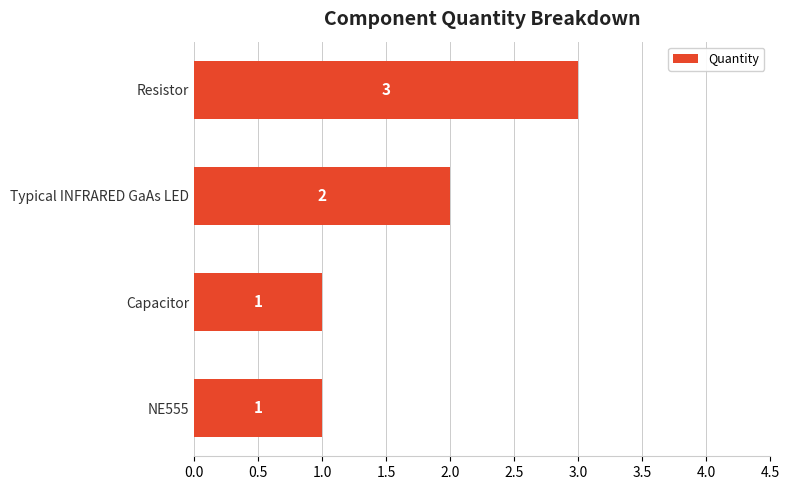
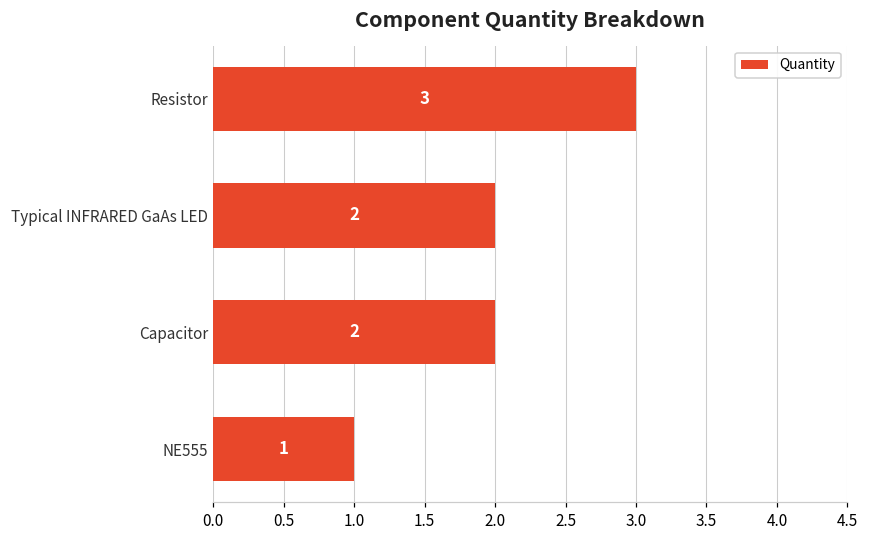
  {
    "Resistor": 3,
    "Typical INFRARED GaAs LED": 2,
-   "Capacitor": 1,
+   "Capacitor": 2,
    "NE555": 1
  }
